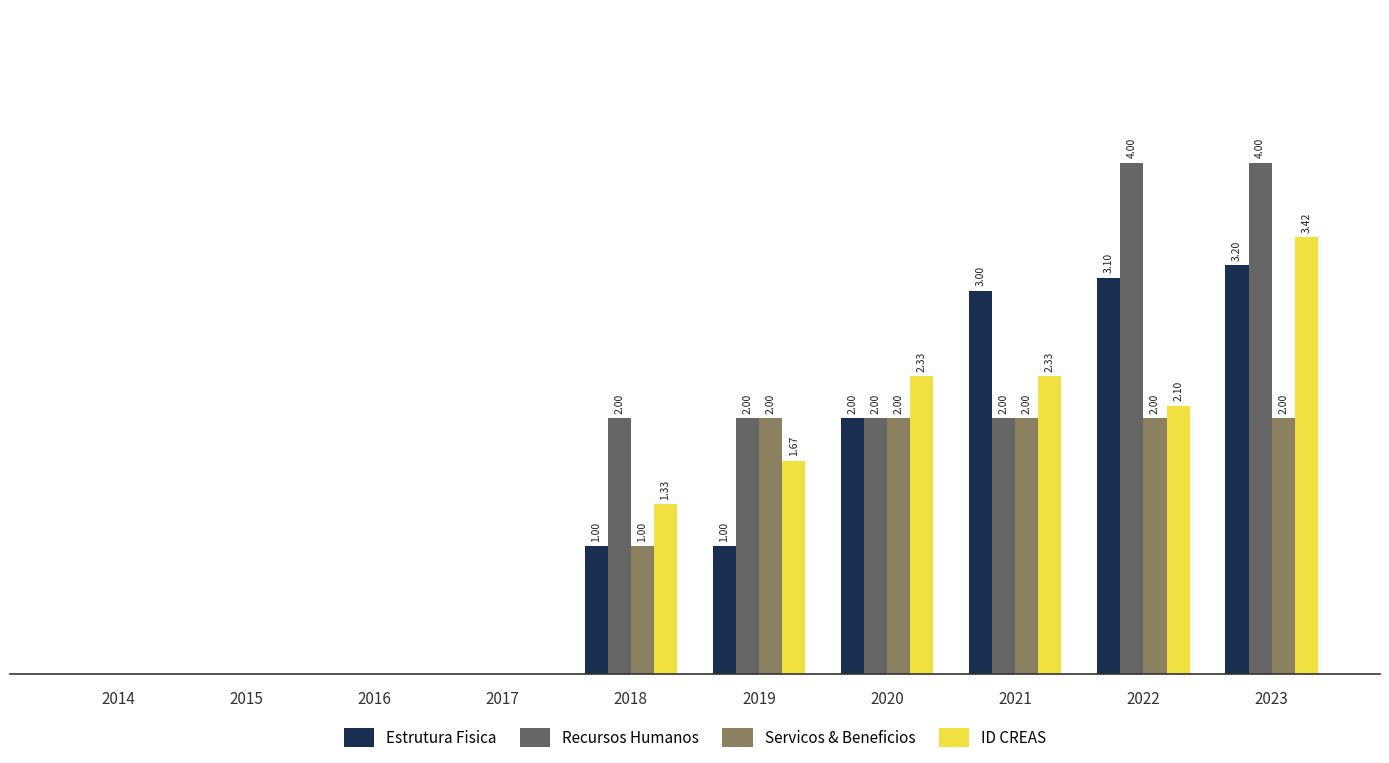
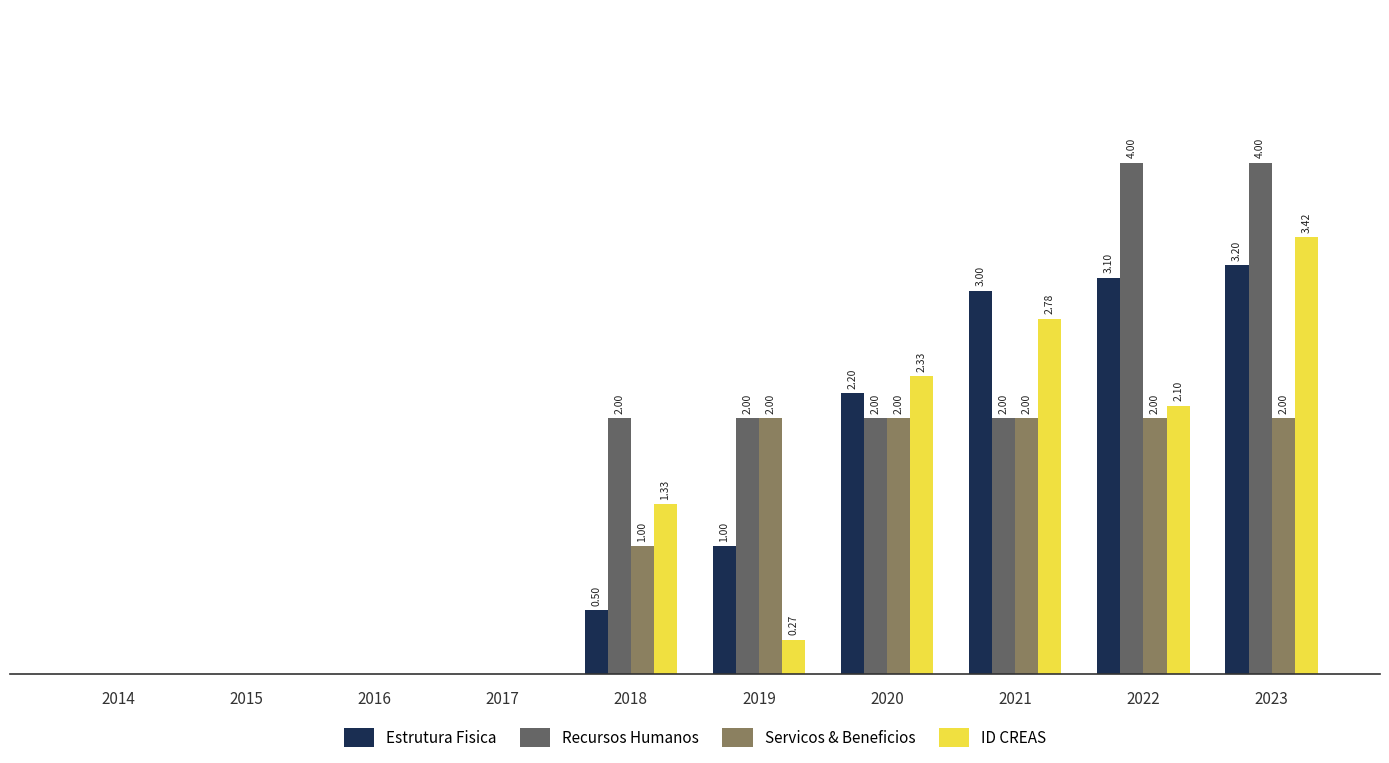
  {
    "Estrutura Fisica": {
-     "2018": 1.00,
+     "2018": 0.50,
      "2019": 1.00,
-     "2020": 2.00,
+     "2020": 2.20,
      "2021": 3.00,
      "2022": 3.10,
      "2023": 3.20
    },
    "ID CREAS": {
      "2018": 1.33,
-     "2019": 1.67,
+     "2019": 0.27,
      "2020": 2.33,
-     "2021": 2.33,
+     "2021": 2.78,
      "2022": 2.10,
      "2023": 3.42
    }
  }
